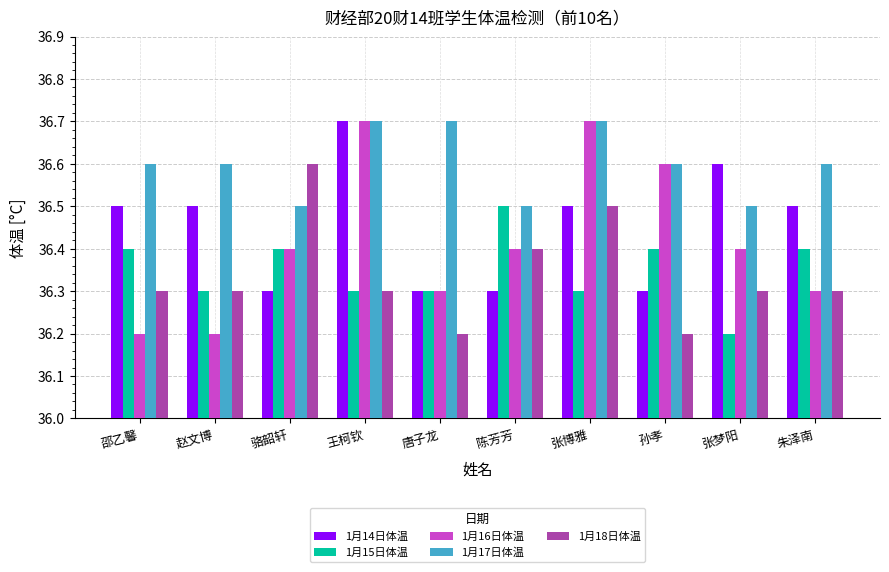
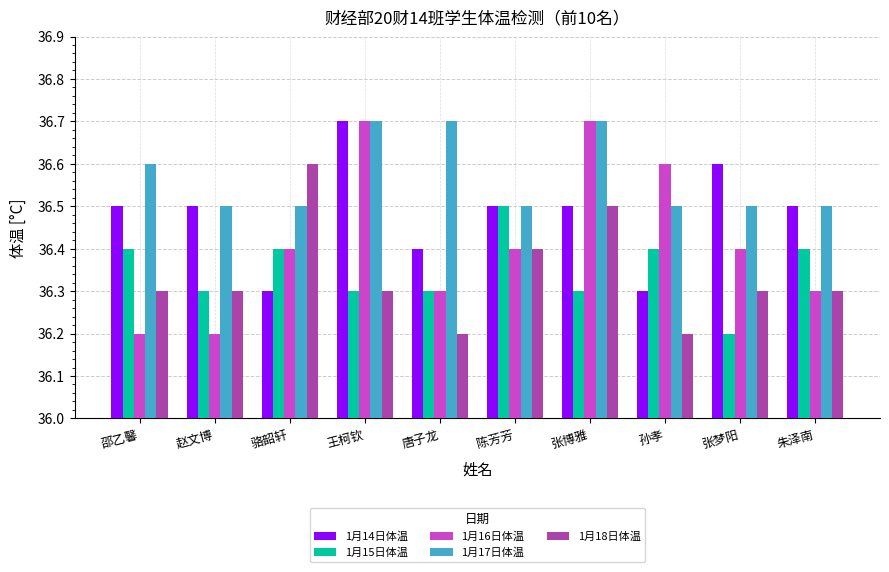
  {
    "1月14日体温": {
      "邵乙馨": 36.5,
      "赵文博": 36.5,
      "骆韶轩": 36.3,
      "王柯钦": 36.7,
-     "唐子龙": 36.3,
-     "陈芳芳": 36.3,
+     "唐子龙": 36.4,
+     "陈芳芳": 36.5,
      "张博雅": 36.5,
      "孙孝": 36.3,
      "张梦阳": 36.6,
      "朱泽南": 36.5
    },
    "1月15日体温": {
      "邵乙馨": 36.4,
      "赵文博": 36.3,
      "骆韶轩": 36.4,
      "王柯钦": 36.3,
      "唐子龙": 36.3,
      "陈芳芳": 36.5,
      "张博雅": 36.3,
      "孙孝": 36.4,
      "张梦阳": 36.2,
      "朱泽南": 36.4
    },
    "1月17日体温": {
      "邵乙馨": 36.6,
-     "赵文博": 36.6,
+     "赵文博": 36.5,
      "骆韶轩": 36.5,
      "王柯钦": 36.7,
      "唐子龙": 36.7,
      "陈芳芳": 36.5,
      "张博雅": 36.7,
-     "孙孝": 36.6,
+     "孙孝": 36.5,
      "张梦阳": 36.5,
-     "朱泽南": 36.6
+     "朱泽南": 36.5
    }
  }
